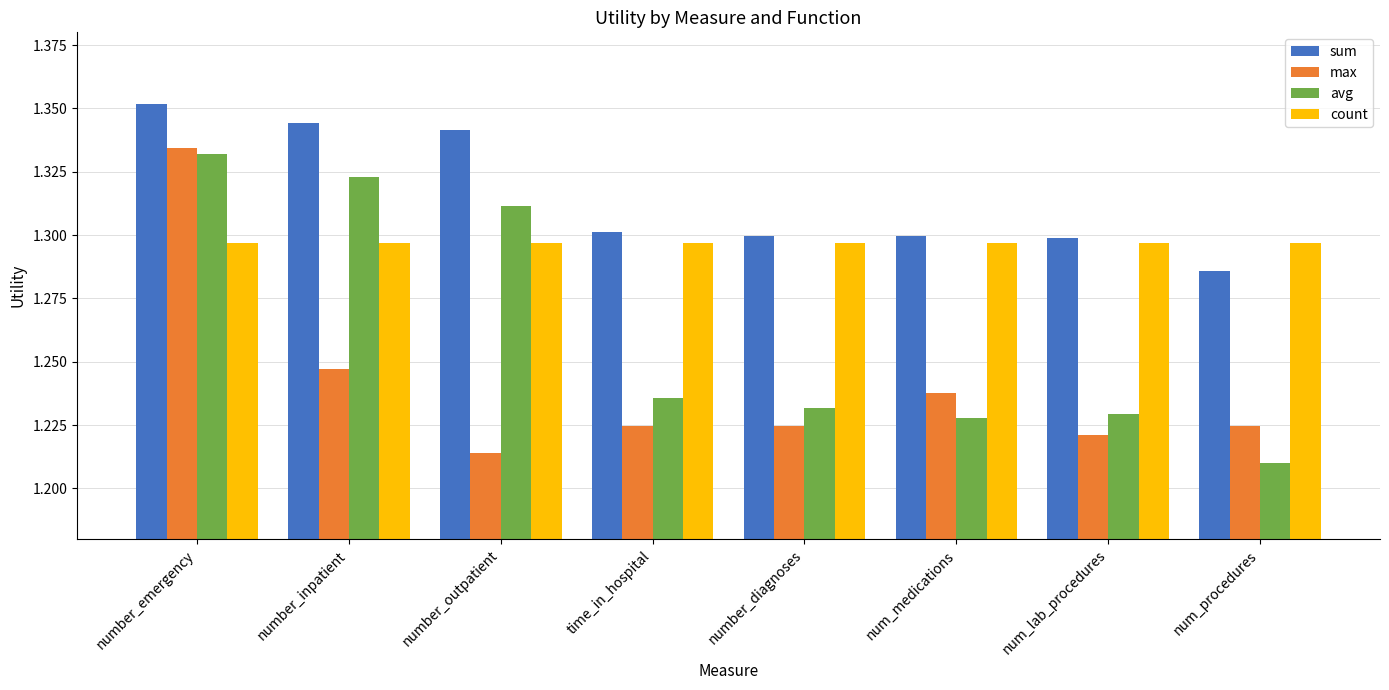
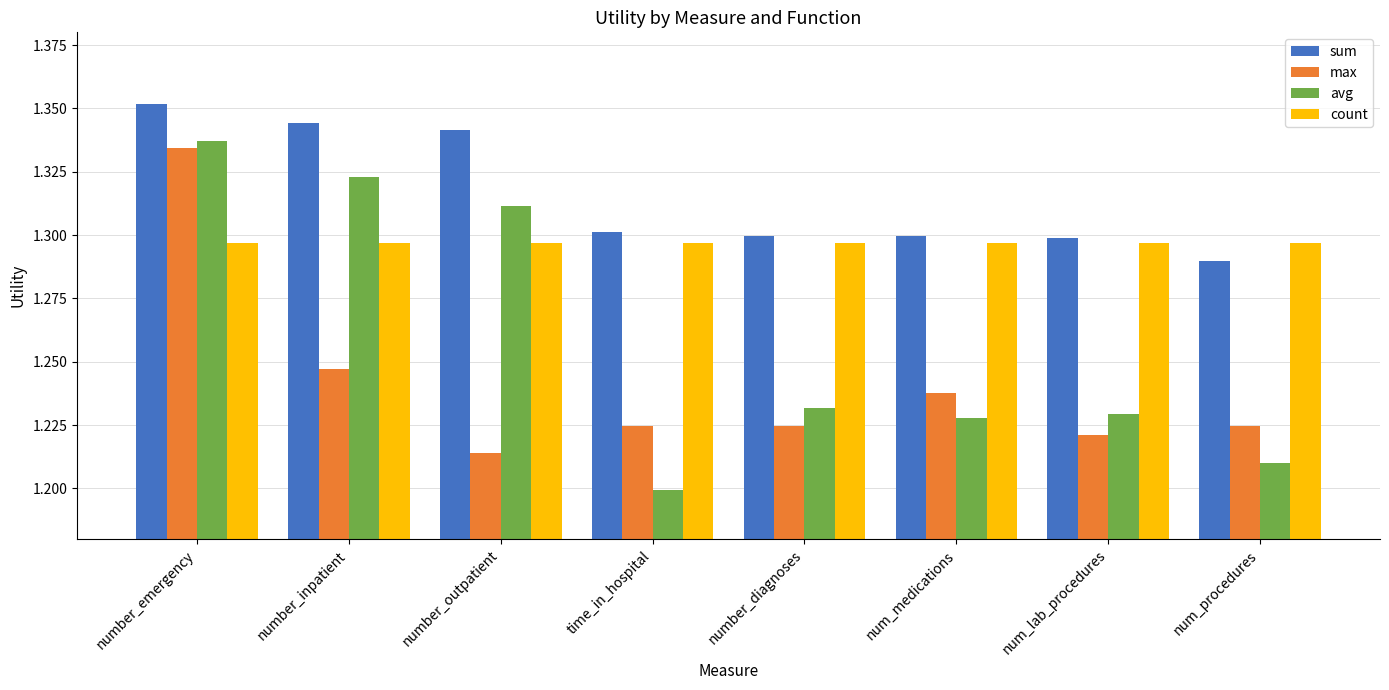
  {
    "sum": {
      "number_emergency": 1.352,
      "number_inpatient": 1.344,
      "number_outpatient": 1.341,
      "time_in_hospital": 1.301,
      "number_diagnoses": 1.300,
      "num_medications": 1.300,
      "num_lab_procedures": 1.299,
-     "num_procedures": 1.286
+     "num_procedures": 1.290
    },
    "max": {
      "number_emergency": 1.334,
      "number_inpatient": 1.247,
      "number_outpatient": 1.214,
      "time_in_hospital": 1.225,
      "number_diagnoses": 1.225,
      "num_medications": 1.238,
      "num_lab_procedures": 1.221,
      "num_procedures": 1.225
    },
    "avg": {
-     "number_emergency": 1.332,
+     "number_emergency": 1.337,
      "number_inpatient": 1.323,
      "number_outpatient": 1.312,
-     "time_in_hospital": 1.236,
+     "time_in_hospital": 1.199,
      "number_diagnoses": 1.232,
      "num_medications": 1.228,
      "num_lab_procedures": 1.229,
      "num_procedures": 1.210
    },
    "count": {
      "number_emergency": 1.297,
      "number_inpatient": 1.297,
      "number_outpatient": 1.297,
      "time_in_hospital": 1.297,
      "number_diagnoses": 1.297,
      "num_medications": 1.297,
      "num_lab_procedures": 1.297,
      "num_procedures": 1.297
    }
  }
